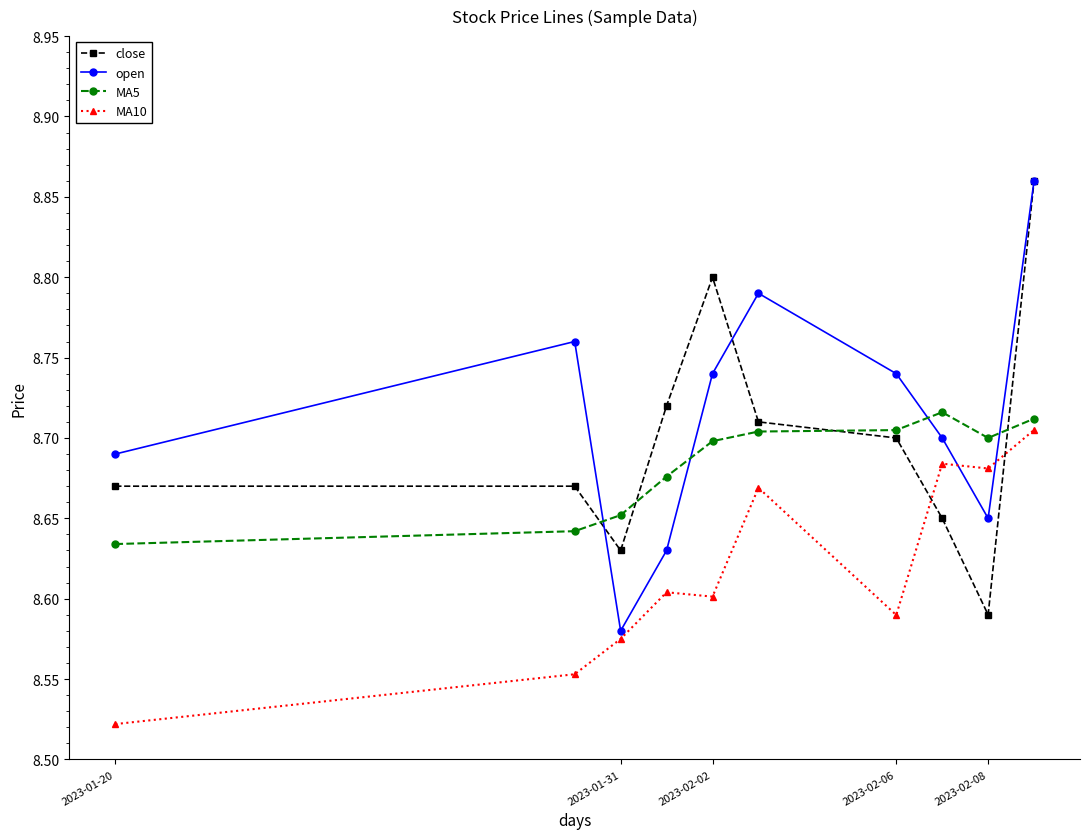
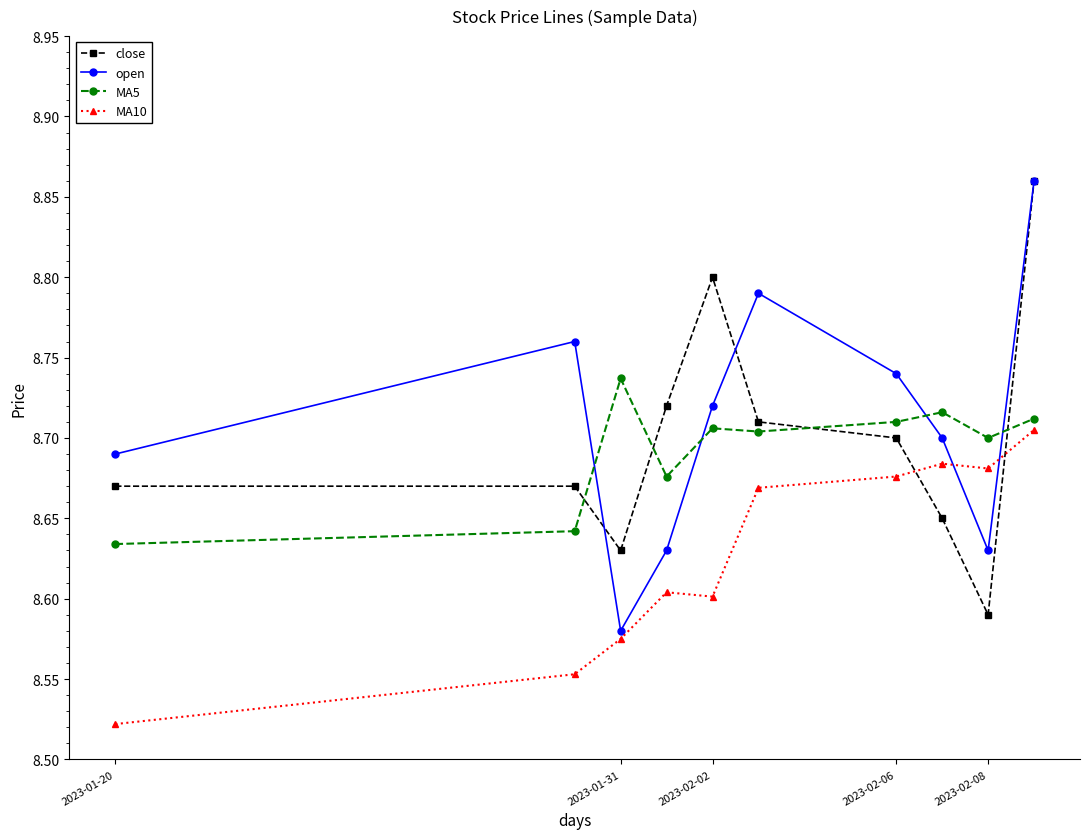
  {
    "close": {
      "2023-01-20": 8.670,
      "2023-01-31": 8.630,
      "2023-02-02": 8.800,
      "2023-02-06": 8.700,
      "2023-02-08": 8.590
    },
    "open": {
      "2023-01-20": 8.69,
      "2023-01-31": 8.58,
-     "2023-02-02": 8.74,
+     "2023-02-02": 8.72,
      "2023-02-06": 8.74,
-     "2023-02-08": 8.65
+     "2023-02-08": 8.63
    },
    "MA5": {
      "2023-01-20": 8.634,
-     "2023-01-31": 8.652,
-     "2023-02-02": 8.698,
-     "2023-02-06": 8.705,
+     "2023-01-31": 8.737,
+     "2023-02-02": 8.706,
+     "2023-02-06": 8.710,
      "2023-02-08": 8.700
    },
    "MA10": {
      "2023-01-20": 8.522,
      "2023-01-31": 8.575,
      "2023-02-02": 8.601,
-     "2023-02-06": 8.590,
+     "2023-02-06": 8.676,
      "2023-02-08": 8.681
    }
  }
